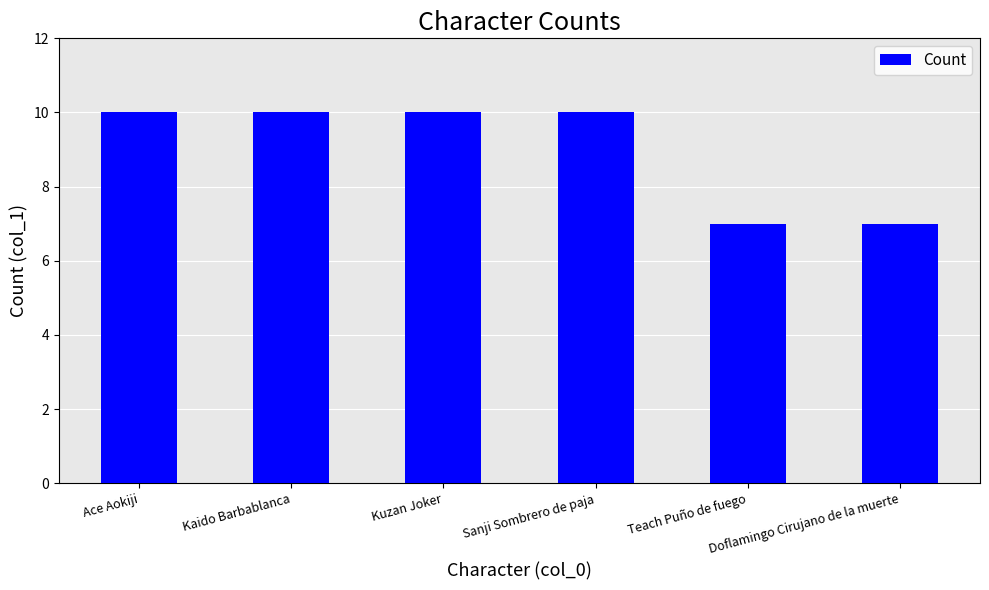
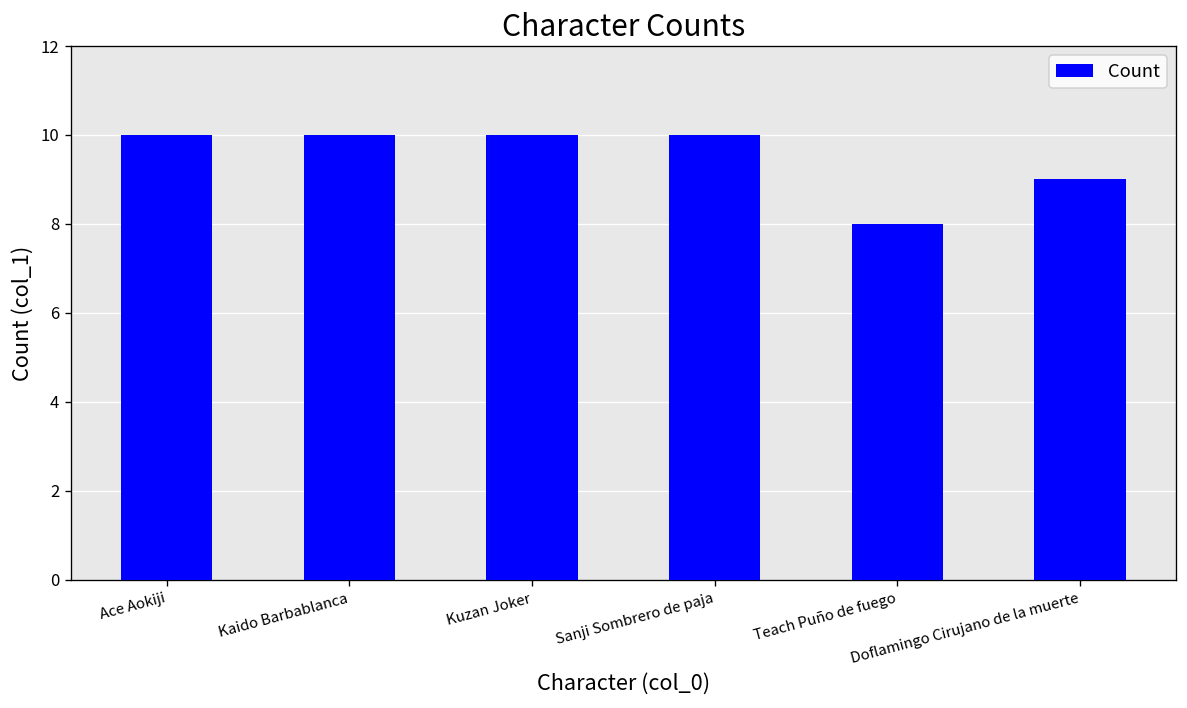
  {
    "Ace Aokiji": 10,
    "Kaido Barbablanca": 10,
    "Kuzan Joker": 10,
    "Sanji Sombrero de paja": 10,
-   "Teach Puño de fuego": 7,
-   "Doflamingo Cirujano de la muerte": 7
+   "Teach Puño de fuego": 8,
+   "Doflamingo Cirujano de la muerte": 9
  }
